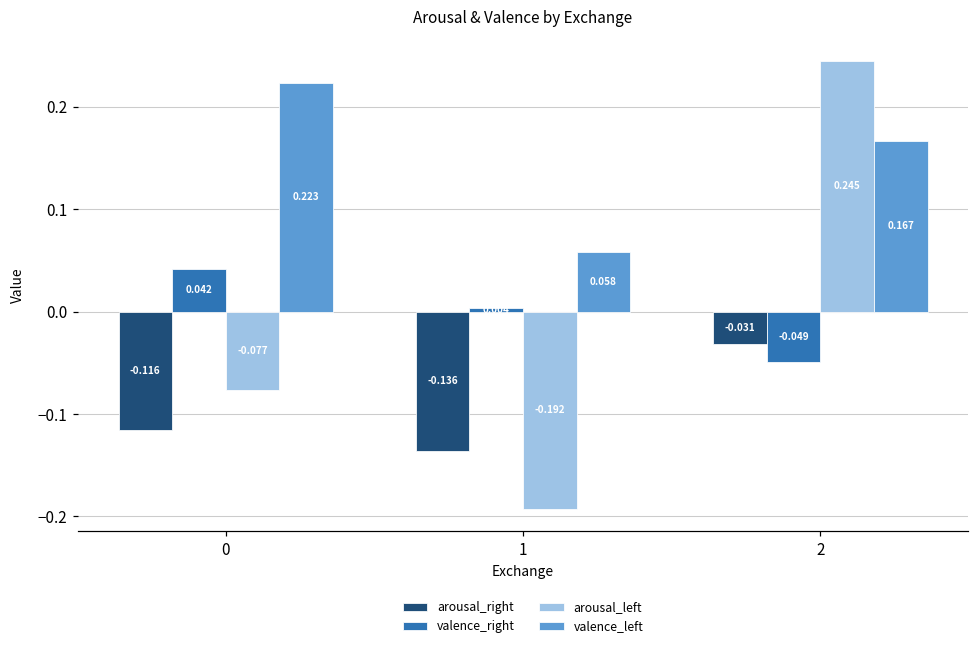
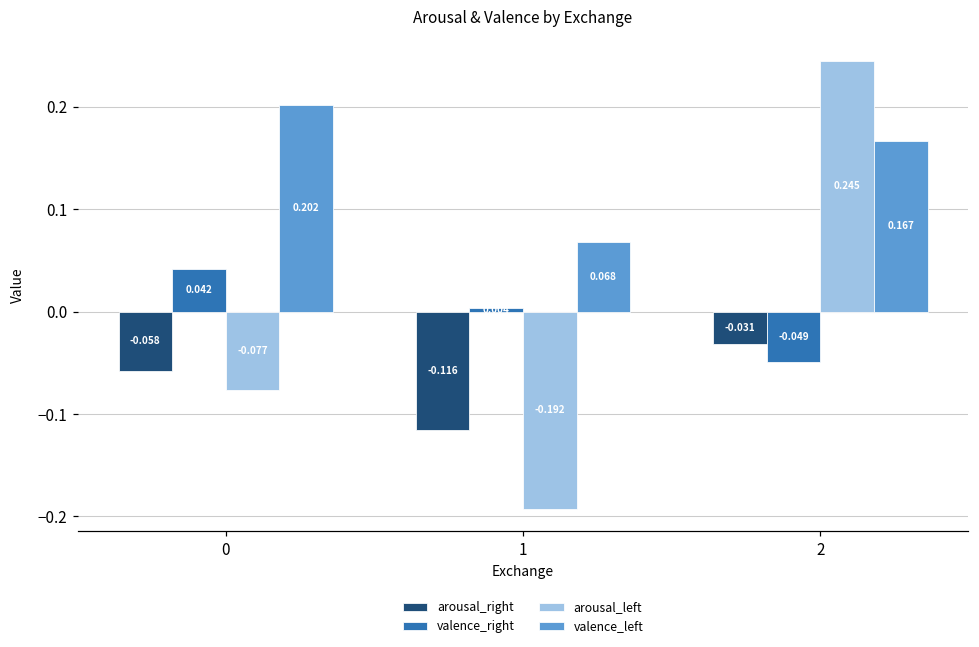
  {
    "arousal_right": {
-     "0": -0.116,
-     "1": -0.136,
+     "0": -0.058,
+     "1": -0.116,
      "2": -0.031
    },
    "valence_right": {
      "0": 0.042,
      "2": -0.049
    },
    "arousal_left": {
      "0": -0.077,
      "1": -0.192,
      "2": 0.245
    },
    "valence_left": {
-     "0": 0.223,
-     "1": 0.058,
+     "0": 0.202,
+     "1": 0.068,
      "2": 0.167
    }
  }
